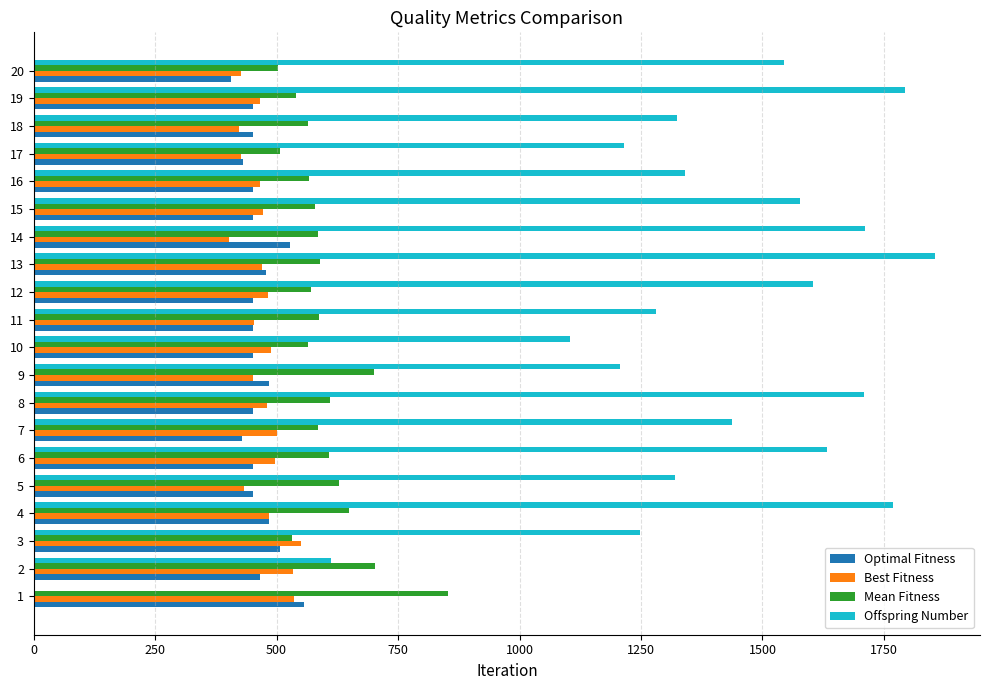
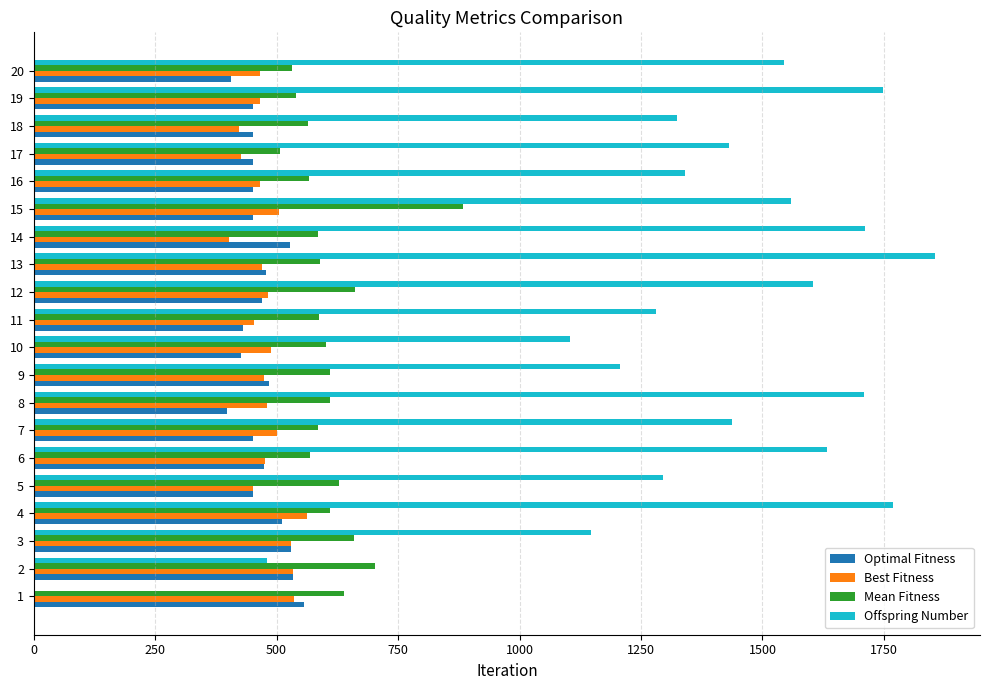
  {
    "Optimal Fitness": {
      "20": 410,
      "19": 450,
      "18": 450,
-     "17": 430,
+     "17": 450,
      "16": 450,
      "15": 450,
      "14": 530,
      "13": 480,
-     "12": 450,
-     "11": 450,
-     "10": 450,
+     "12": 470,
+     "11": 430,
+     "10": 430,
      "9": 480,
-     "8": 450,
-     "7": 430,
-     "6": 450,
+     "8": 400,
+     "7": 450,
+     "6": 470,
      "5": 450,
-     "4": 480,
-     "3": 510,
-     "2": 470,
+     "4": 510,
+     "3": 530,
+     "2": 530,
      "1": 560
    },
    "Best Fitness": {
-     "20": 430,
+     "20": 470,
      "19": 470,
      "18": 420,
      "17": 430,
      "16": 470,
-     "15": 470,
+     "15": 510,
      "14": 400,
      "13": 470,
      "12": 480,
      "11": 450,
      "10": 490,
-     "9": 450,
+     "9": 470,
      "8": 480,
      "7": 500,
-     "6": 500,
-     "5": 430,
-     "4": 480,
-     "3": 550,
+     "6": 480,
+     "5": 450,
+     "4": 560,
+     "3": 530,
      "2": 530,
      "1": 540
    },
    "Mean Fitness": {
-     "20": 500,
+     "20": 530,
      "19": 540,
      "18": 570,
      "17": 510,
      "16": 570,
-     "15": 580,
+     "15": 880,
      "14": 590,
      "13": 590,
-     "12": 570,
+     "12": 660,
      "11": 590,
-     "10": 570,
-     "9": 700,
+     "10": 600,
+     "9": 610,
      "8": 610,
      "7": 590,
-     "6": 610,
+     "6": 570,
      "5": 630,
-     "4": 650,
-     "3": 530,
+     "4": 610,
+     "3": 660,
      "2": 700,
-     "1": 850
+     "1": 640
    },
    "Offspring Number": {
      "20": 1550,
-     "19": 1790,
+     "19": 1750,
      "18": 1320,
-     "17": 1210,
+     "17": 1430,
      "16": 1340,
-     "15": 1580,
+     "15": 1560,
      "14": 1710,
      "13": 1860,
      "12": 1600,
      "11": 1280,
      "10": 1100,
      "9": 1210,
      "8": 1710,
      "7": 1440,
      "6": 1630,
-     "5": 1320,
+     "5": 1300,
      "4": 1770,
-     "3": 1250,
-     "2": 610,
+     "3": 1150,
+     "2": 480,
      "1": 0
    }
  }
